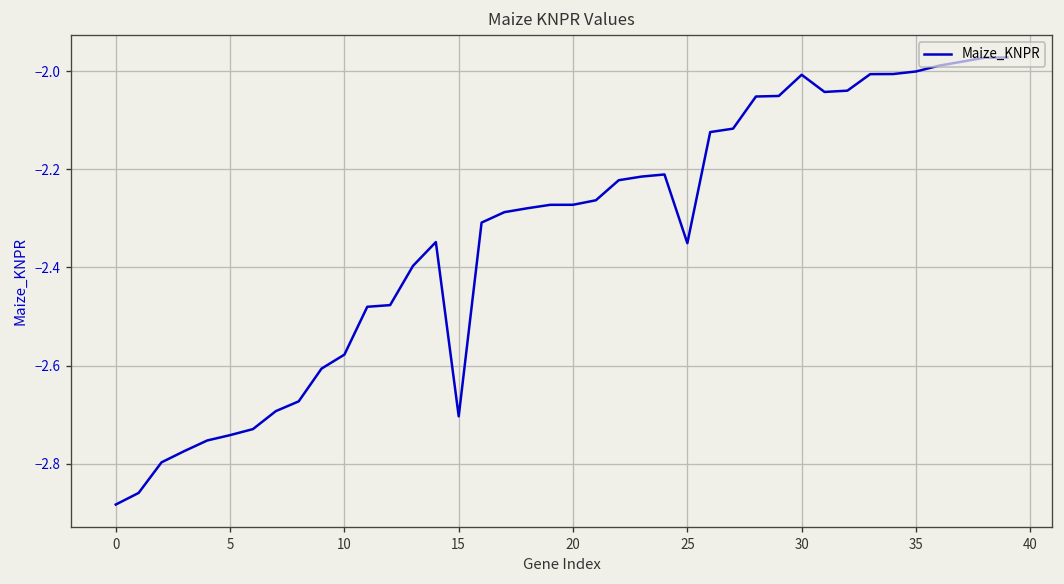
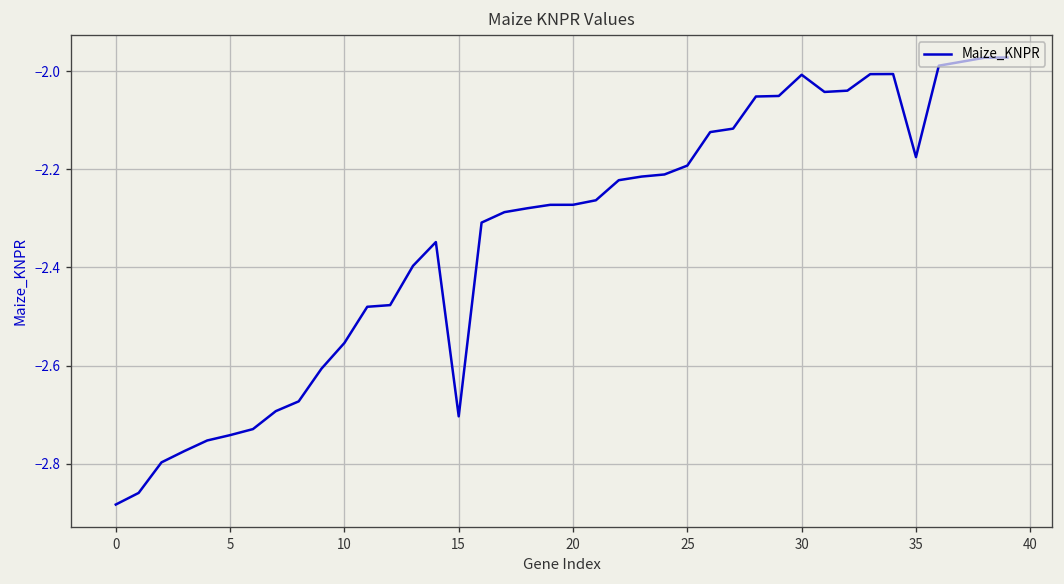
  {
    "0": -2.88,
    "5": -2.74,
-   "10": -2.58,
+   "10": -2.55,
    "15": -2.70,
    "20": -2.27,
-   "25": -2.35,
+   "25": -2.19,
    "30": -2.01,
-   "35": -2.00
+   "35": -2.18
  }
